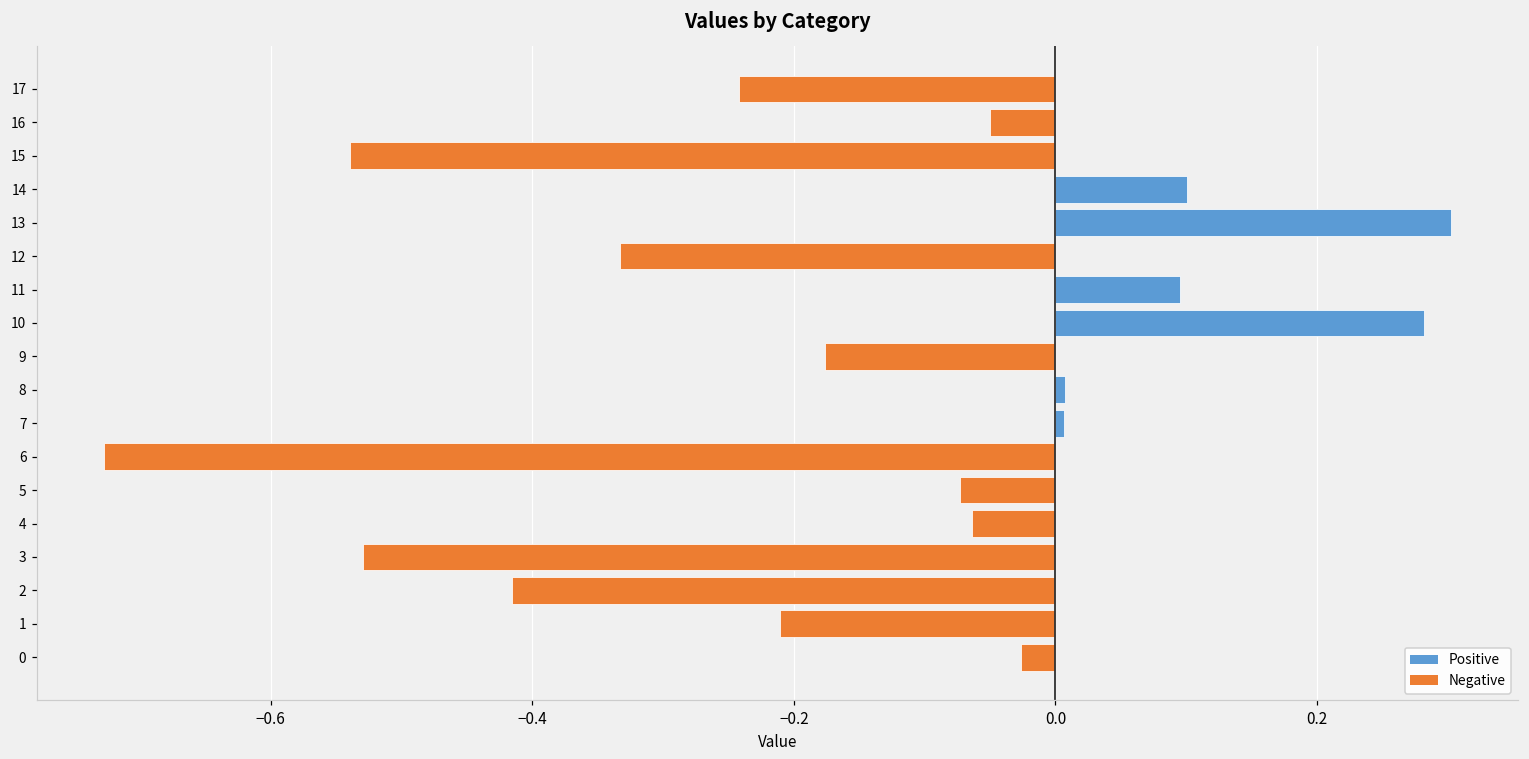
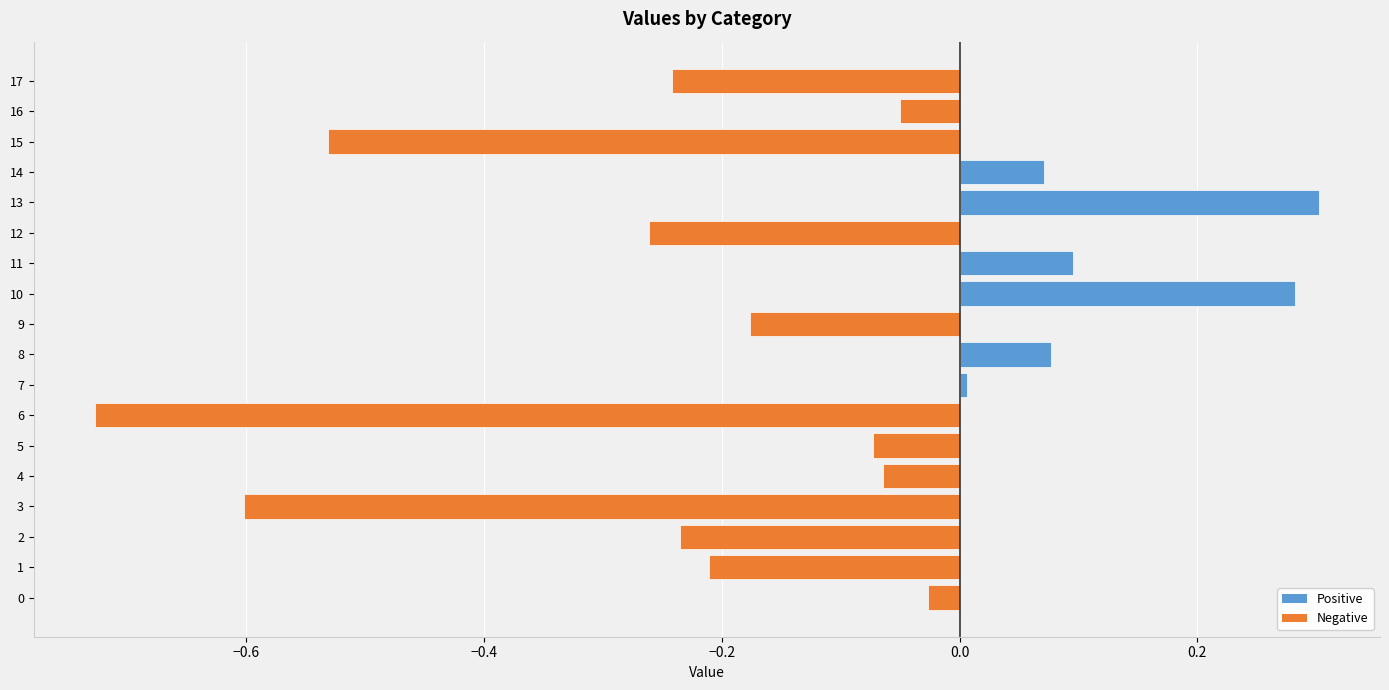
  {
    "17": -0.242,
    "16": -0.050,
-   "15": -0.539,
-   "14": 0.101,
+   "15": -0.531,
+   "14": 0.071,
    "13": 0.302,
-   "12": -0.333,
+   "12": -0.261,
    "11": 0.095,
    "10": 0.282,
    "9": -0.176,
-   "8": 0.007,
+   "8": 0.077,
    "7": 0.006,
    "6": -0.727,
    "5": -0.073,
    "4": -0.064,
-   "3": -0.530,
-   "2": -0.415,
+   "3": -0.601,
+   "2": -0.235,
    "1": -0.211,
    "0": -0.027
  }
